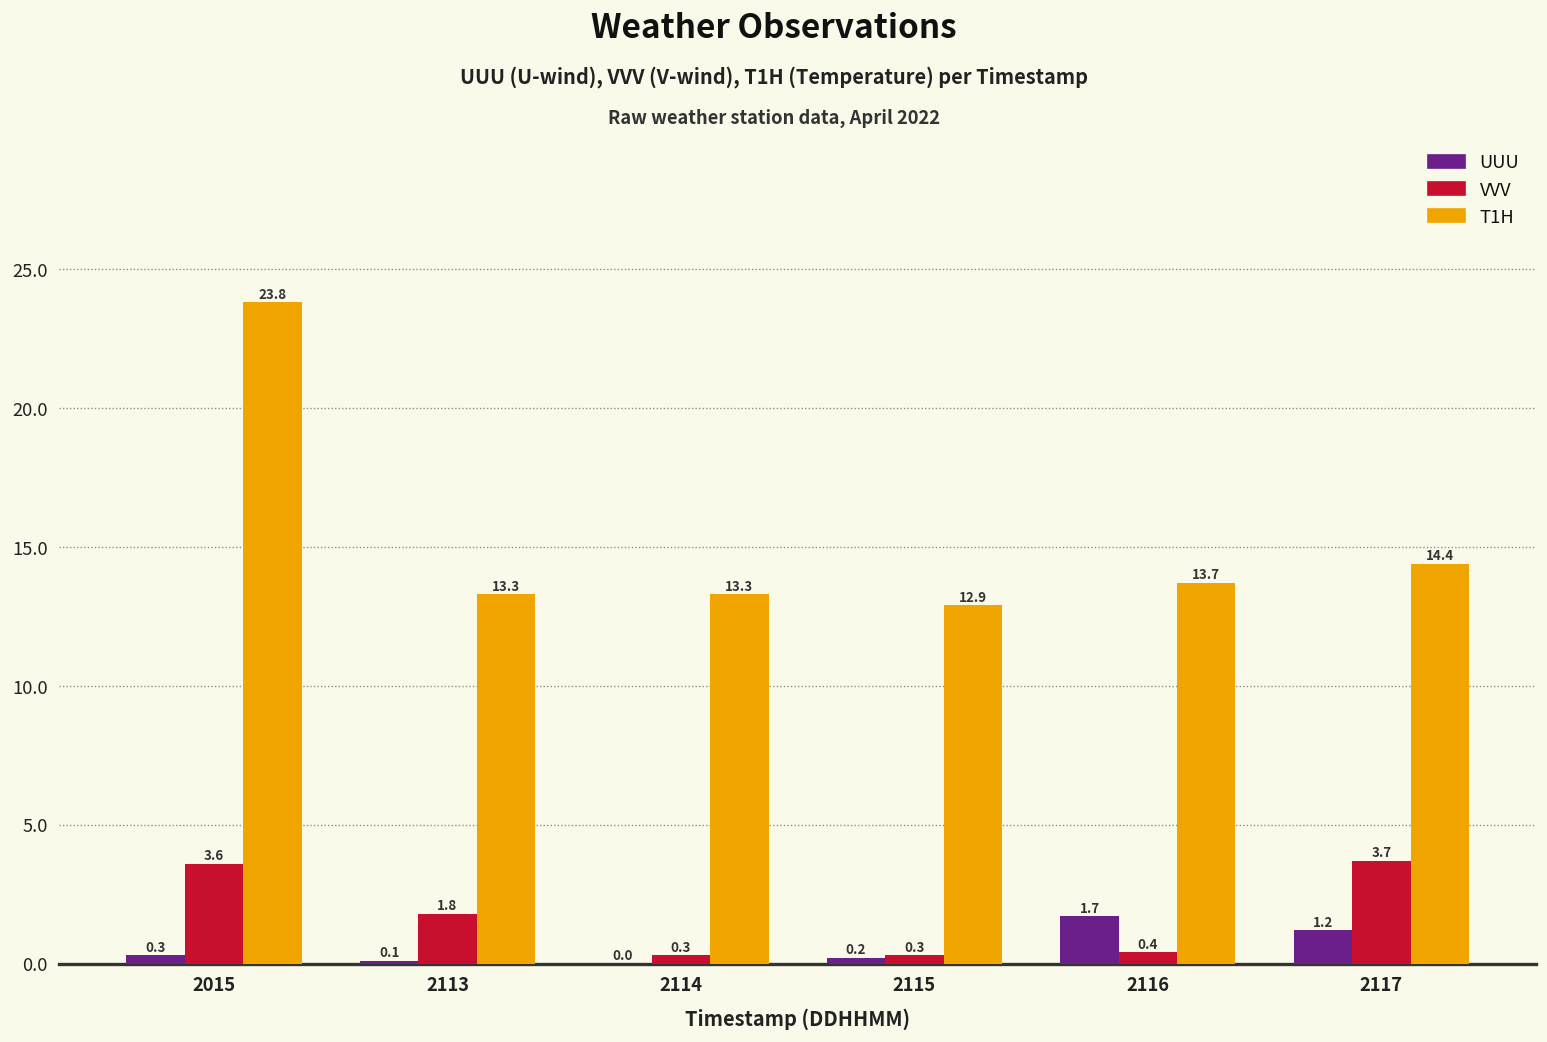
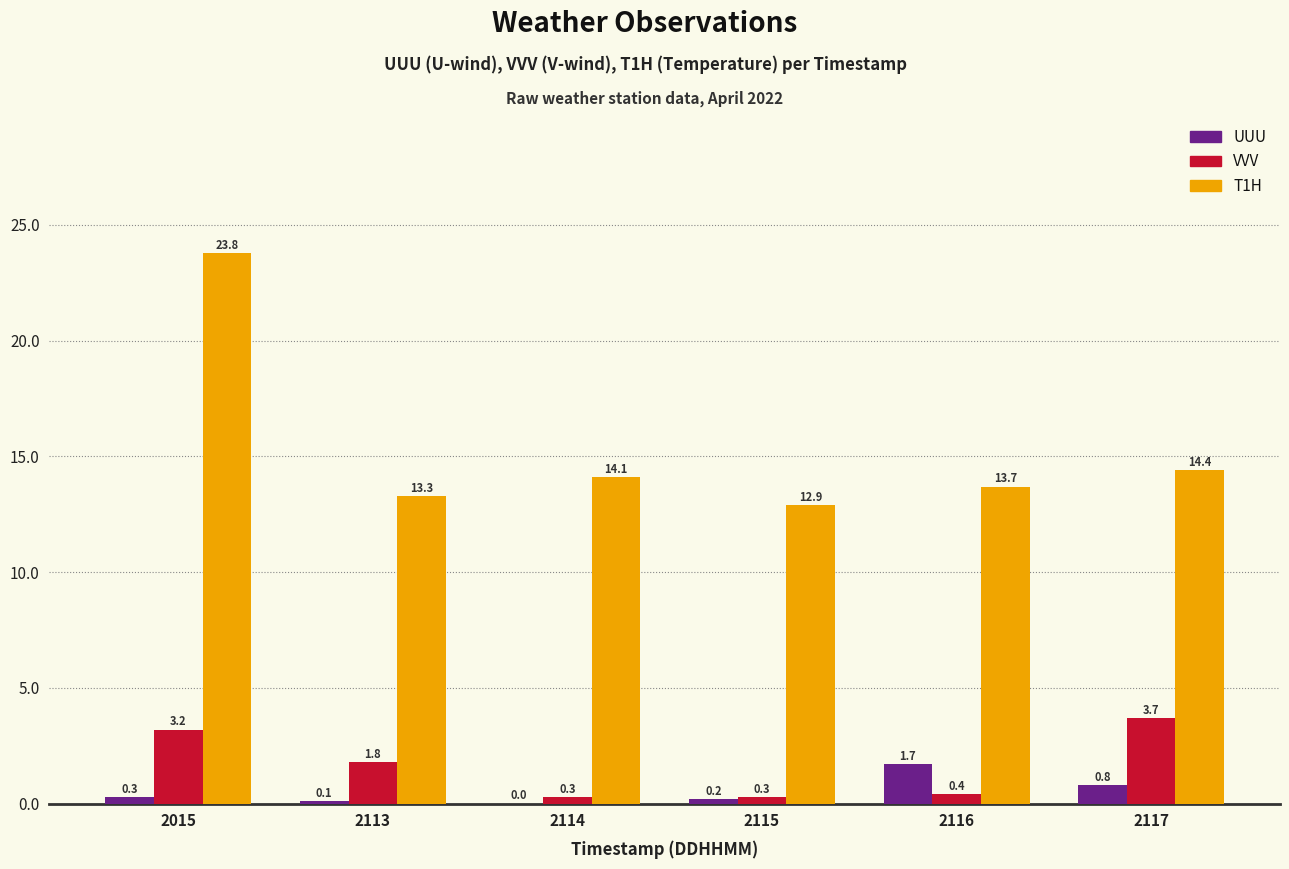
  {
    "UUU": {
      "2015": 0.3,
      "2113": 0.1,
      "2114": 0.0,
      "2115": 0.2,
      "2116": 1.7,
-     "2117": 1.2
+     "2117": 0.8
    },
    "VVV": {
-     "2015": 3.6,
+     "2015": 3.2,
      "2113": 1.8,
      "2114": 0.3,
      "2115": 0.3,
      "2116": 0.4,
      "2117": 3.7
    },
    "T1H": {
      "2015": 23.8,
      "2113": 13.3,
-     "2114": 13.3,
+     "2114": 14.1,
      "2115": 12.9,
      "2116": 13.7,
      "2117": 14.4
    }
  }
